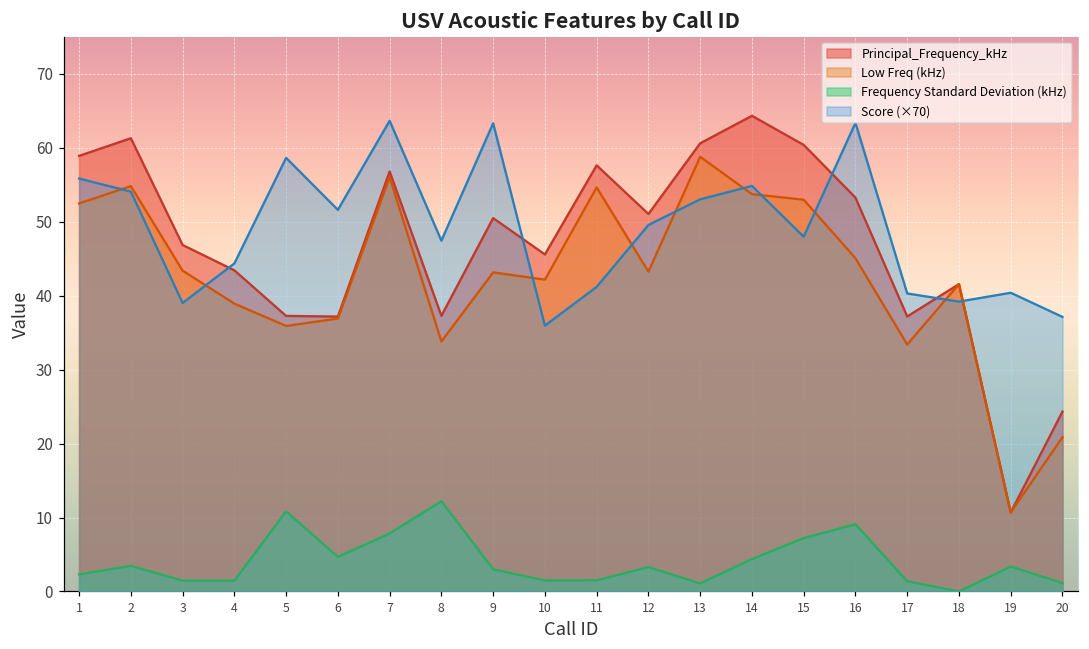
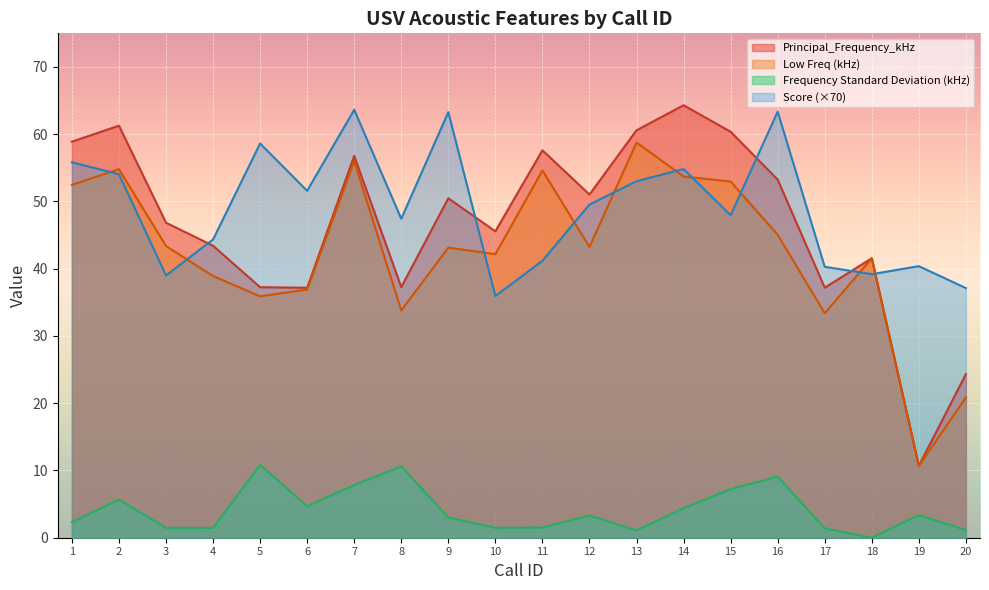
  {
    "Frequency Standard Deviation (kHz)": {
      "1": 2,
-     "2": 3,
+     "2": 6,
      "3": 1,
      "4": 1,
      "5": 11,
      "6": 5,
      "7": 8,
-     "8": 12,
+     "8": 11,
      "9": 3,
      "10": 1,
      "11": 2,
      "12": 3,
      "13": 1,
      "14": 4,
      "15": 7,
      "16": 9,
      "17": 1,
      "18": 0,
      "19": 3,
      "20": 1
    },
    "Score (×70)": {
      "1": 56,
      "2": 54,
      "3": 39,
      "4": 44,
      "5": 59,
      "6": 52,
      "7": 64,
      "8": 47,
      "9": 63,
      "10": 36,
      "11": 41,
      "12": 50,
      "13": 53,
      "14": 55,
      "15": 48,
      "16": 63,
      "17": 40,
      "18": 39,
      "19": 40,
      "20": 37
    }
  }
